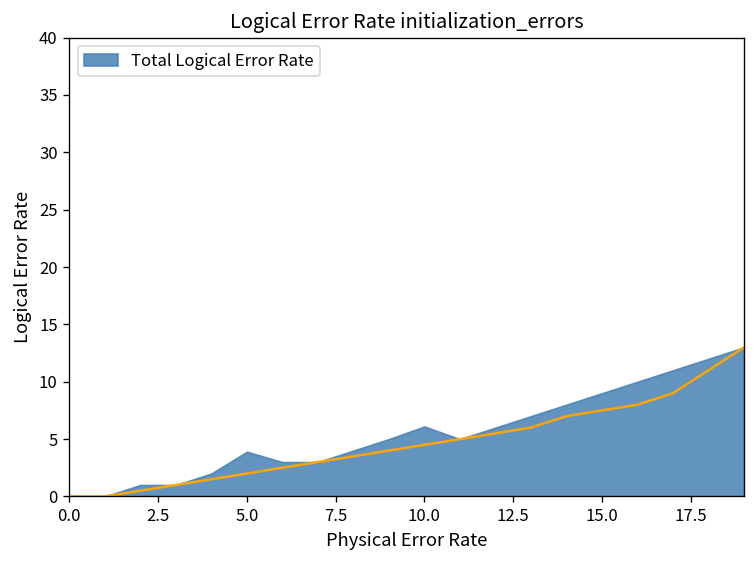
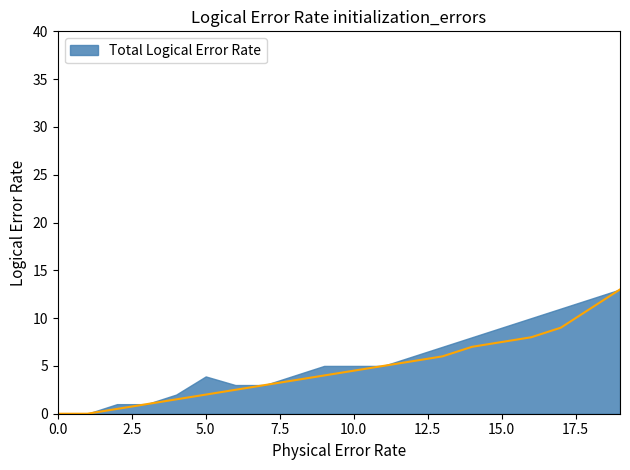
  {
    "Total Logical Error Rate": {
      "5.0": 4,
-     "10.0": 6,
+     "10.0": 5,
      "15.0": 9
    }
  }
